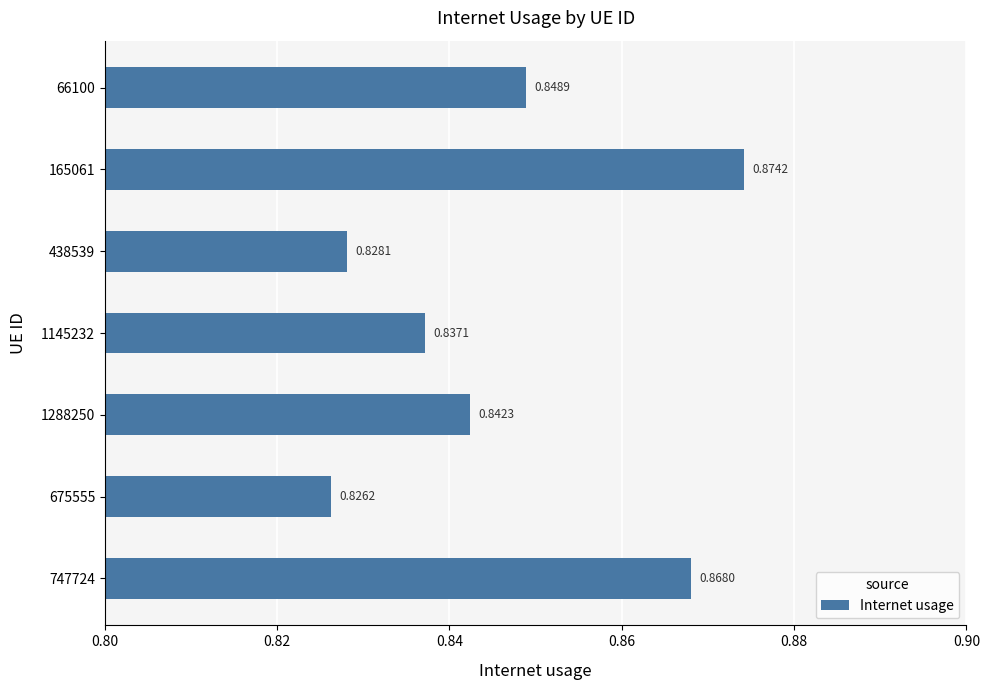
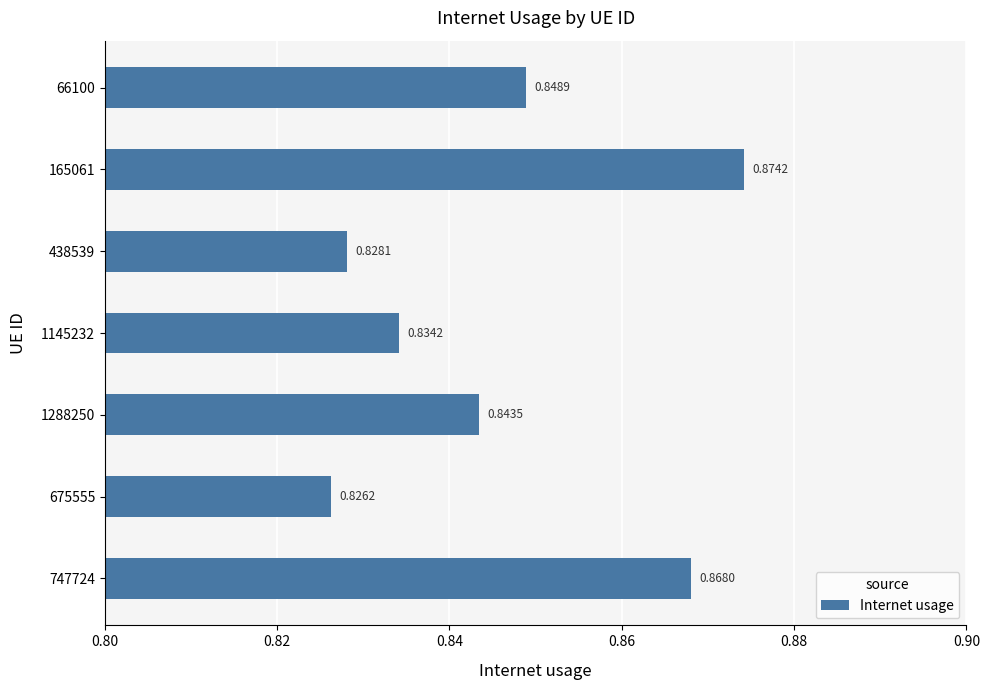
  {
    "66100": 0.8489,
    "165061": 0.8742,
    "438539": 0.8281,
-   "1145232": 0.8371,
-   "1288250": 0.8423,
+   "1145232": 0.8342,
+   "1288250": 0.8435,
    "675555": 0.8262,
    "747724": 0.8680
  }
